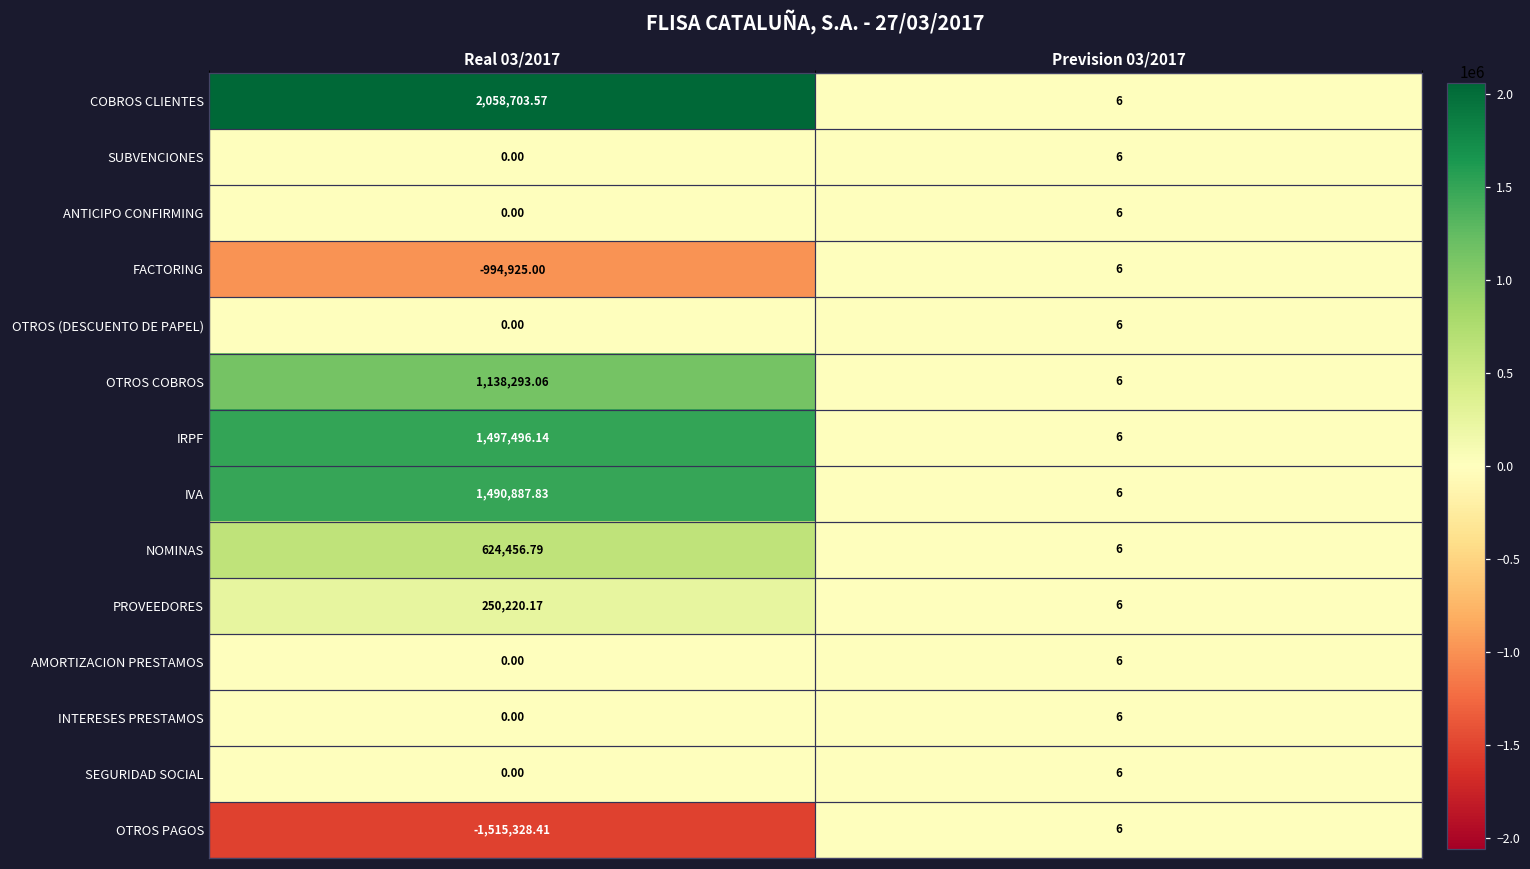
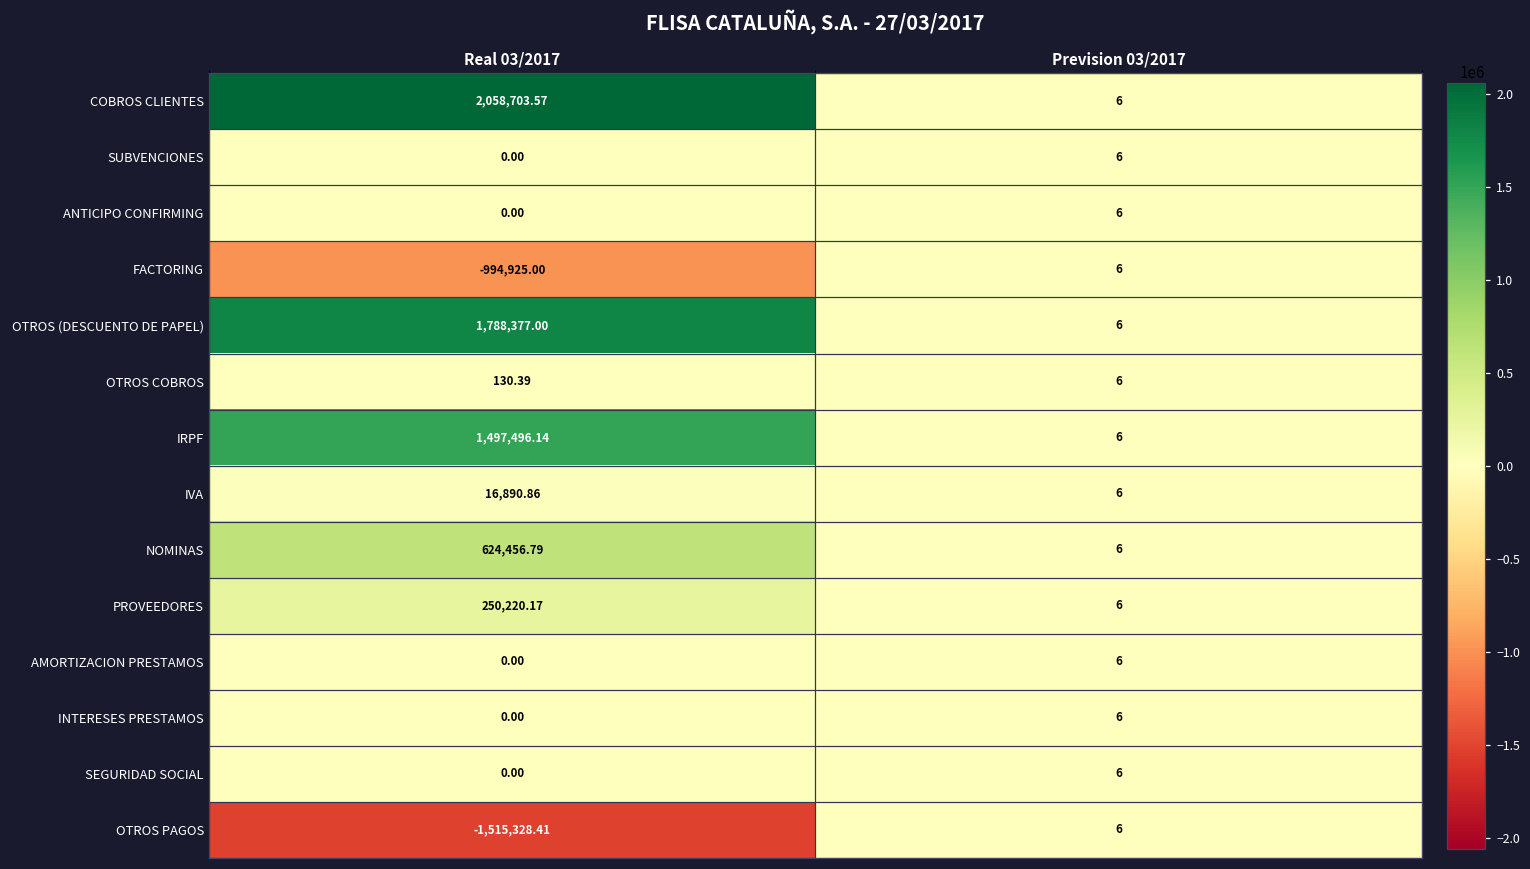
  {
    "COBROS CLIENTES": {
      "Real 03/2017": "2,058,703.57",
      "Prevision 03/2017": "6"
    },
    "SUBVENCIONES": {
      "Real 03/2017": "0.00",
      "Prevision 03/2017": "6"
    },
    "ANTICIPO CONFIRMING": {
      "Real 03/2017": "0.00",
      "Prevision 03/2017": "6"
    },
    "FACTORING": {
      "Real 03/2017": "-994,925.00",
      "Prevision 03/2017": "6"
    },
    "OTROS (DESCUENTO DE PAPEL)": {
-     "Real 03/2017": "0.00",
+     "Real 03/2017": "1,788,377.00",
      "Prevision 03/2017": "6"
    },
    "OTROS COBROS": {
-     "Real 03/2017": "1,138,293.06",
+     "Real 03/2017": "130.39",
      "Prevision 03/2017": "6"
    },
    "IRPF": {
      "Real 03/2017": "1,497,496.14",
      "Prevision 03/2017": "6"
    },
    "IVA": {
-     "Real 03/2017": "1,490,887.83",
+     "Real 03/2017": "16,890.86",
      "Prevision 03/2017": "6"
    },
    "NOMINAS": {
      "Real 03/2017": "624,456.79",
      "Prevision 03/2017": "6"
    },
    "PROVEEDORES": {
      "Real 03/2017": "250,220.17",
      "Prevision 03/2017": "6"
    },
    "AMORTIZACION PRESTAMOS": {
      "Real 03/2017": "0.00",
      "Prevision 03/2017": "6"
    },
    "INTERESES PRESTAMOS": {
      "Real 03/2017": "0.00",
      "Prevision 03/2017": "6"
    },
    "SEGURIDAD SOCIAL": {
      "Real 03/2017": "0.00",
      "Prevision 03/2017": "6"
    },
    "OTROS PAGOS": {
      "Real 03/2017": "-1,515,328.41",
      "Prevision 03/2017": "6"
    }
  }
